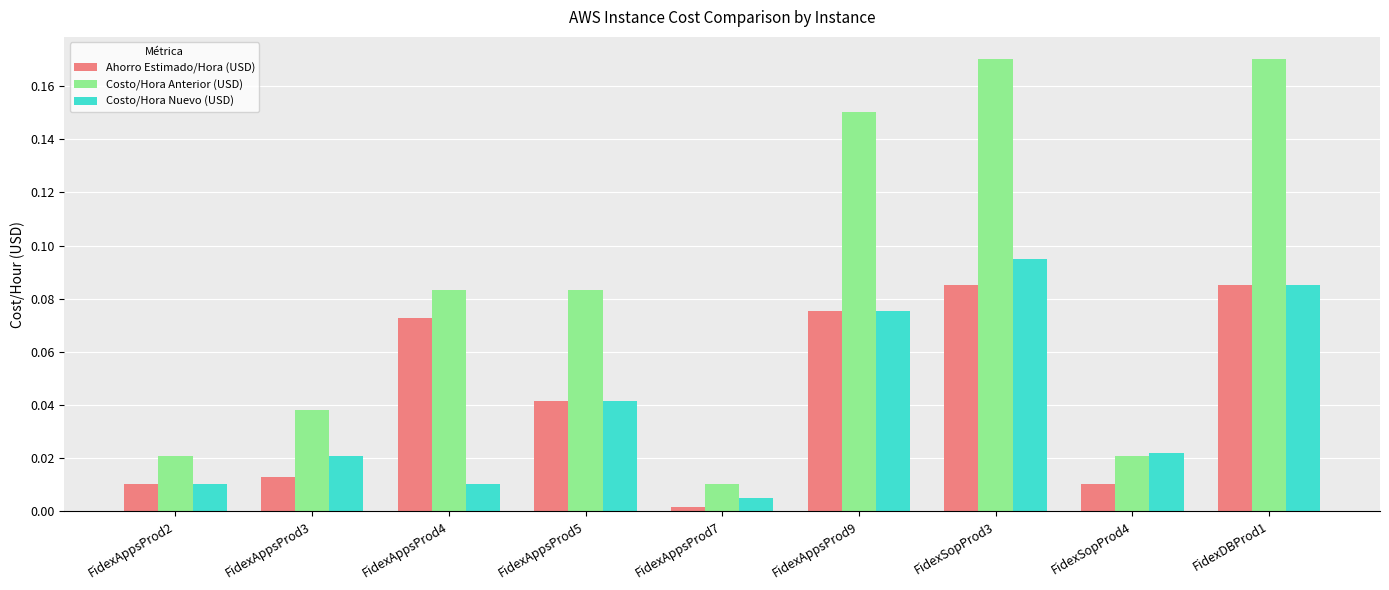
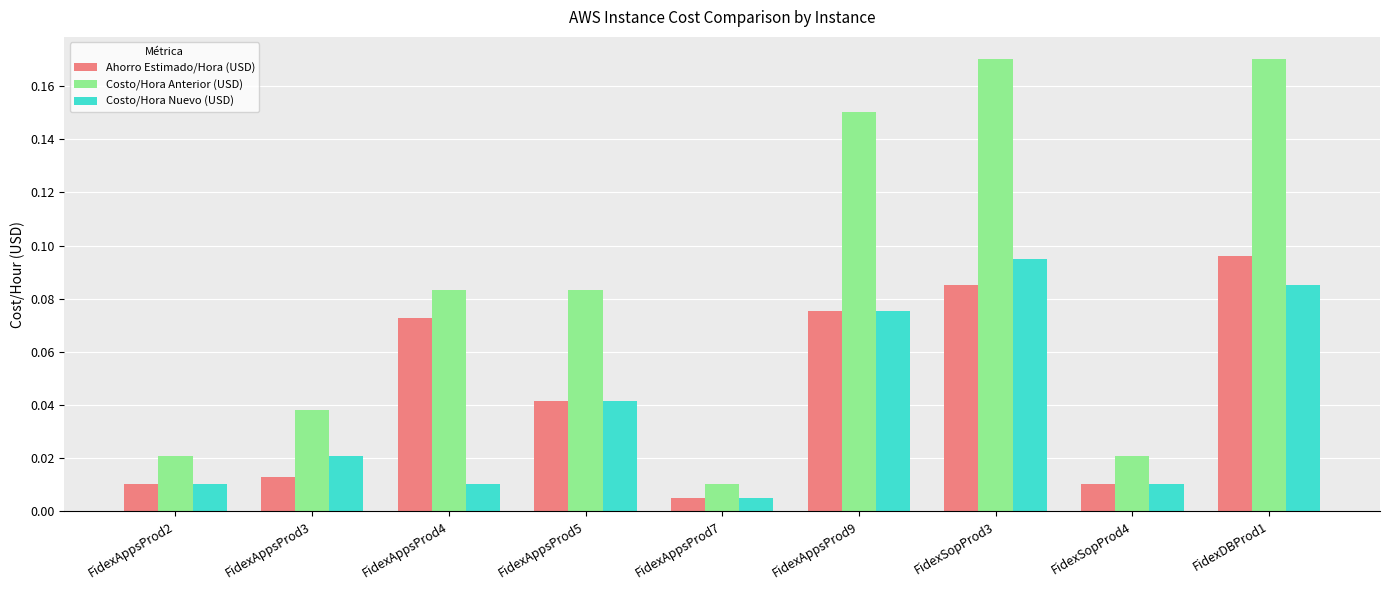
  {
    "Ahorro Estimado/Hora (USD)": {
      "FidexAppsProd2": 0.010,
      "FidexAppsProd3": 0.013,
      "FidexAppsProd4": 0.073,
      "FidexAppsProd5": 0.042,
-     "FidexAppsProd7": 0.002,
+     "FidexAppsProd7": 0.005,
      "FidexAppsProd9": 0.075,
      "FidexSopProd3": 0.085,
      "FidexSopProd4": 0.010,
-     "FidexDBProd1": 0.085
+     "FidexDBProd1": 0.096
    },
    "Costo/Hora Anterior (USD)": {
      "FidexAppsProd2": 0.021,
      "FidexAppsProd3": 0.038,
      "FidexAppsProd4": 0.083,
      "FidexAppsProd5": 0.083,
      "FidexAppsProd7": 0.010,
      "FidexAppsProd9": 0.150,
      "FidexSopProd3": 0.170,
      "FidexSopProd4": 0.021,
      "FidexDBProd1": 0.170
    },
    "Costo/Hora Nuevo (USD)": {
      "FidexAppsProd2": 0.010,
      "FidexAppsProd3": 0.021,
      "FidexAppsProd4": 0.010,
      "FidexAppsProd5": 0.042,
      "FidexAppsProd7": 0.005,
      "FidexAppsProd9": 0.075,
      "FidexSopProd3": 0.095,
-     "FidexSopProd4": 0.022,
+     "FidexSopProd4": 0.010,
      "FidexDBProd1": 0.085
    }
  }
